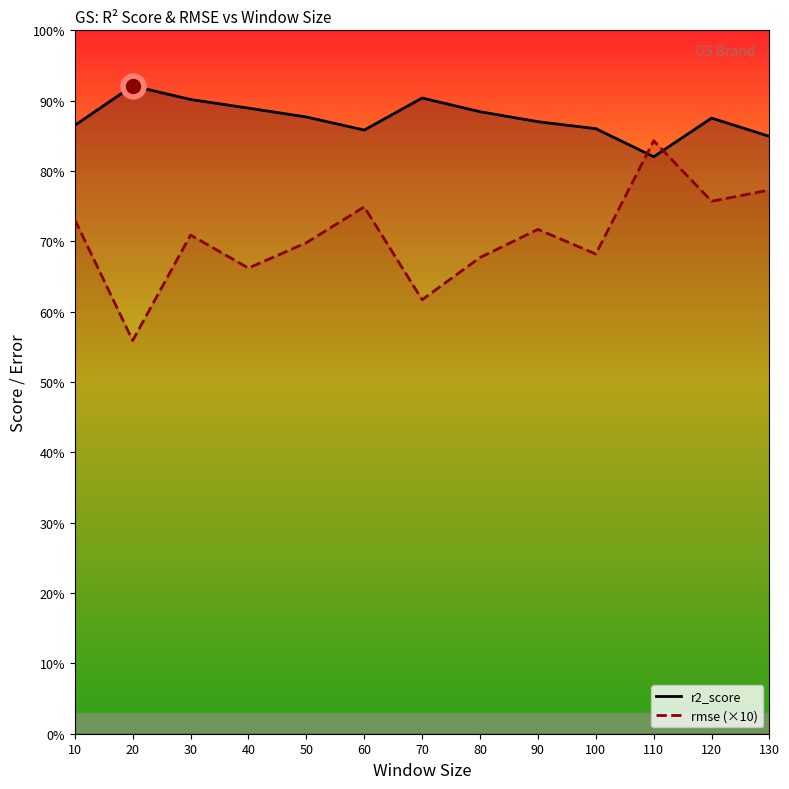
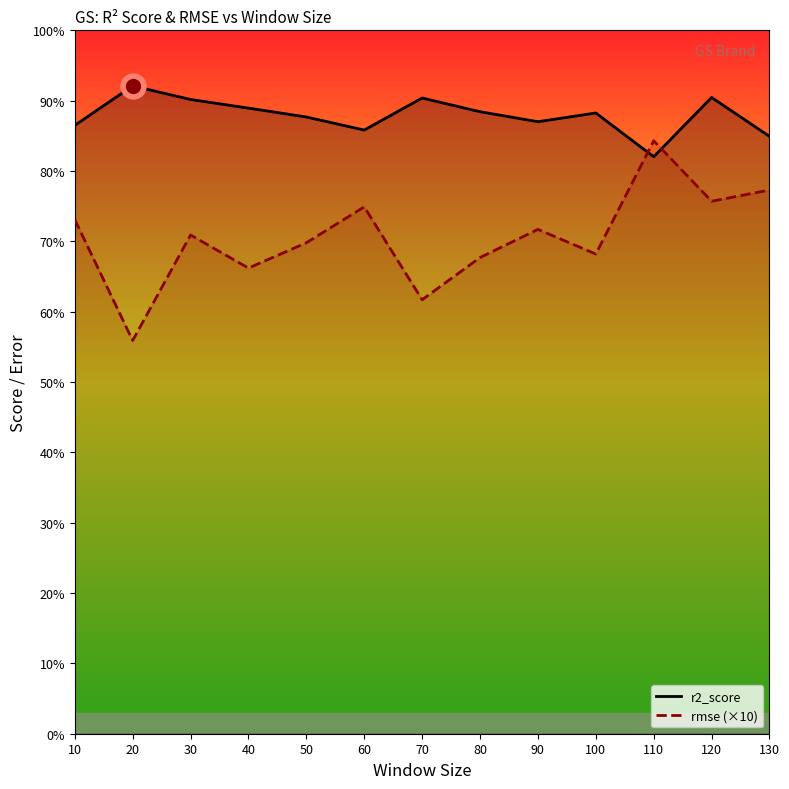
  {
    "r2_score": {
      "10": "86%",
      "30": "90%",
      "40": "89%",
      "50": "88%",
      "60": "86%",
      "70": "90%",
      "80": "88%",
      "90": "87%",
-     "100": "86%",
+     "100": "88%",
      "110": "82%",
-     "120": "88%",
+     "120": "90%",
      "130": "85%"
    },
    "rmse (×10)": {
      "10": "73%",
      "20": "56%",
      "30": "71%",
      "40": "66%",
      "50": "70%",
      "60": "75%",
      "70": "62%",
      "80": "68%",
      "90": "72%",
      "100": "68%",
      "110": "84%",
      "120": "76%",
      "130": "77%"
    }
  }
